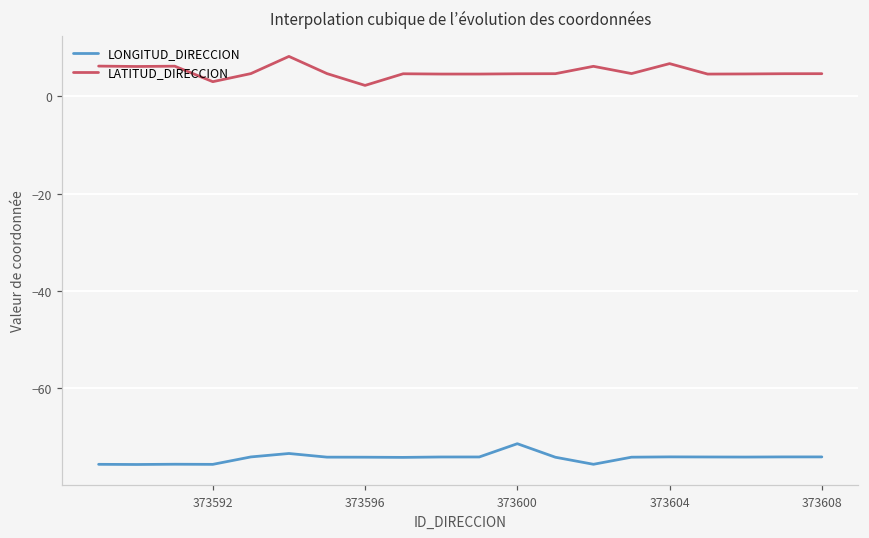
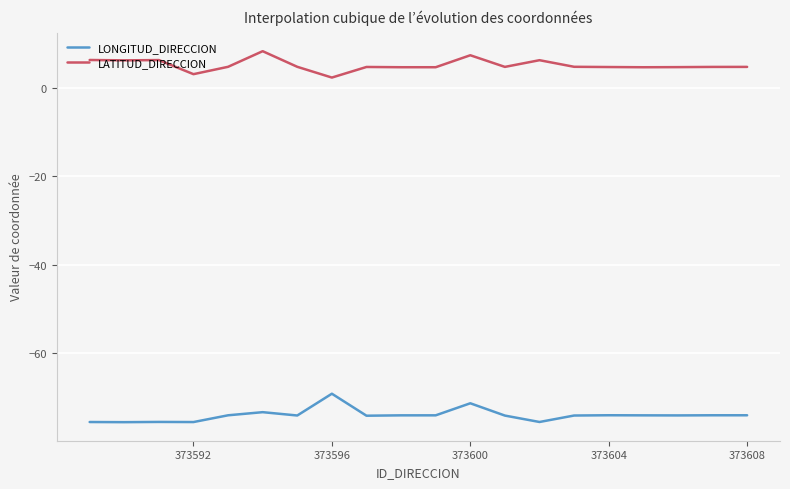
  {
    "LONGITUD_DIRECCION": {
      "373592": -76,
-     "373596": -74,
+     "373596": -69,
      "373600": -71,
      "373604": -74,
      "373608": -74
    },
    "LATITUD_DIRECCION": {
      "373592": 3,
      "373596": 2,
-     "373600": 5,
-     "373604": 7,
+     "373600": 7,
+     "373604": 5,
      "373608": 5
    }
  }
